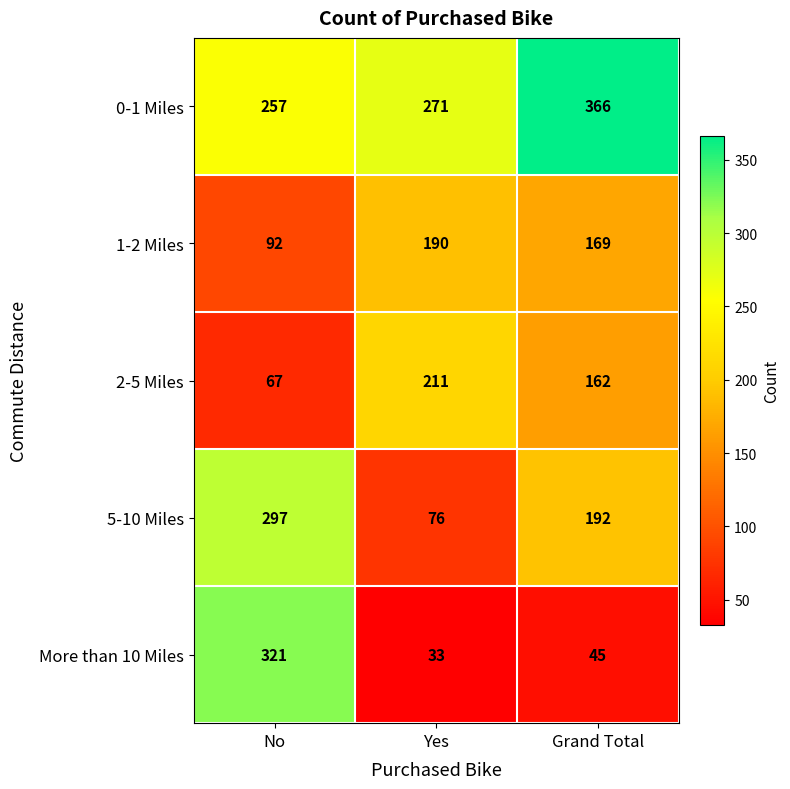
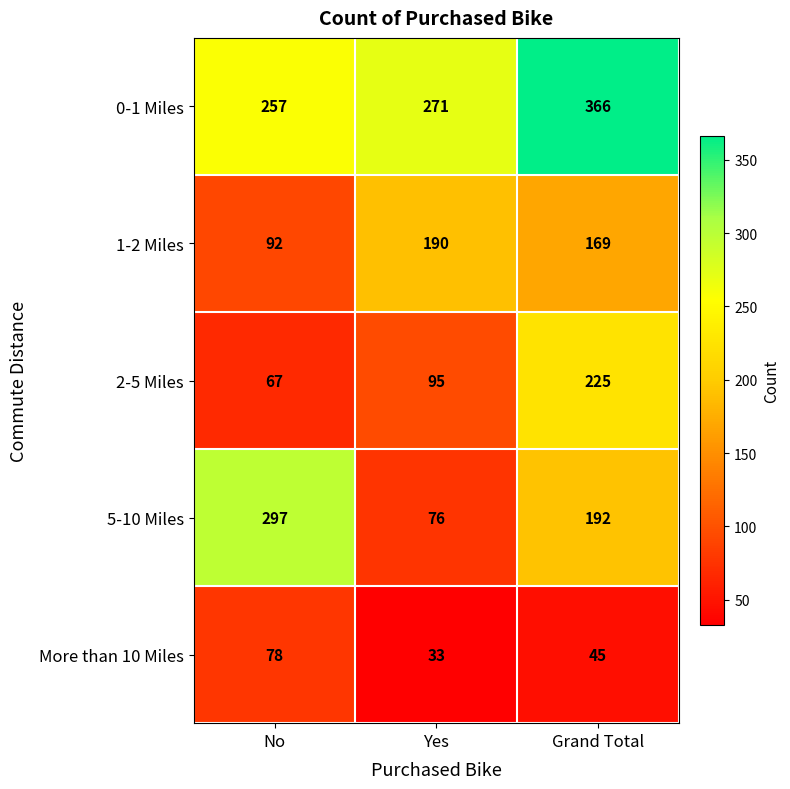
  {
    "0-1 Miles": {
      "No": 257,
      "Yes": 271,
      "Grand Total": 366
    },
    "1-2 Miles": {
      "No": 92,
      "Yes": 190,
      "Grand Total": 169
    },
    "2-5 Miles": {
      "No": 67,
-     "Yes": 211,
-     "Grand Total": 162
+     "Yes": 95,
+     "Grand Total": 225
    },
    "5-10 Miles": {
      "No": 297,
      "Yes": 76,
      "Grand Total": 192
    },
    "More than 10 Miles": {
-     "No": 321,
+     "No": 78,
      "Yes": 33,
      "Grand Total": 45
    }
  }
